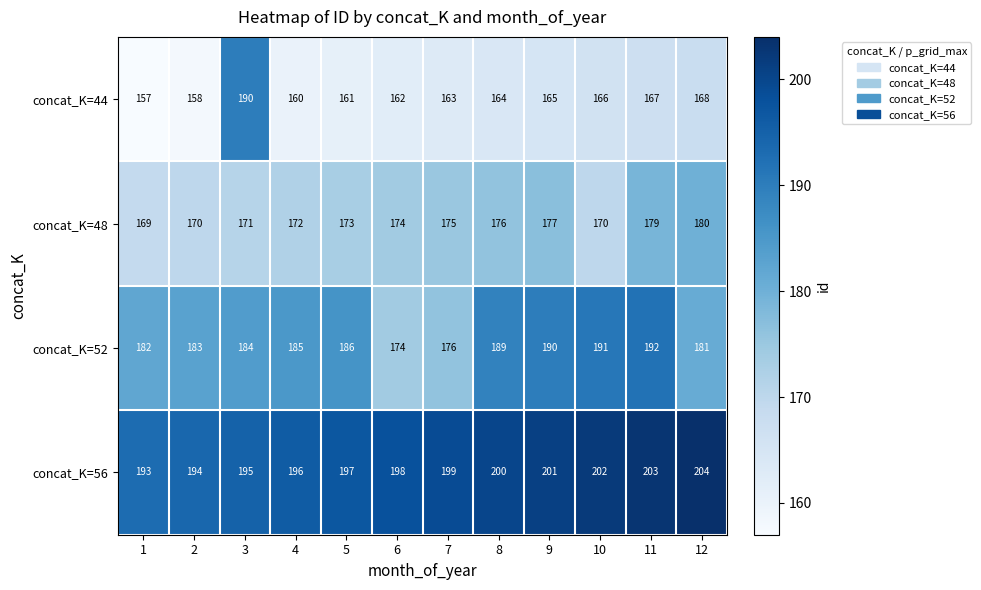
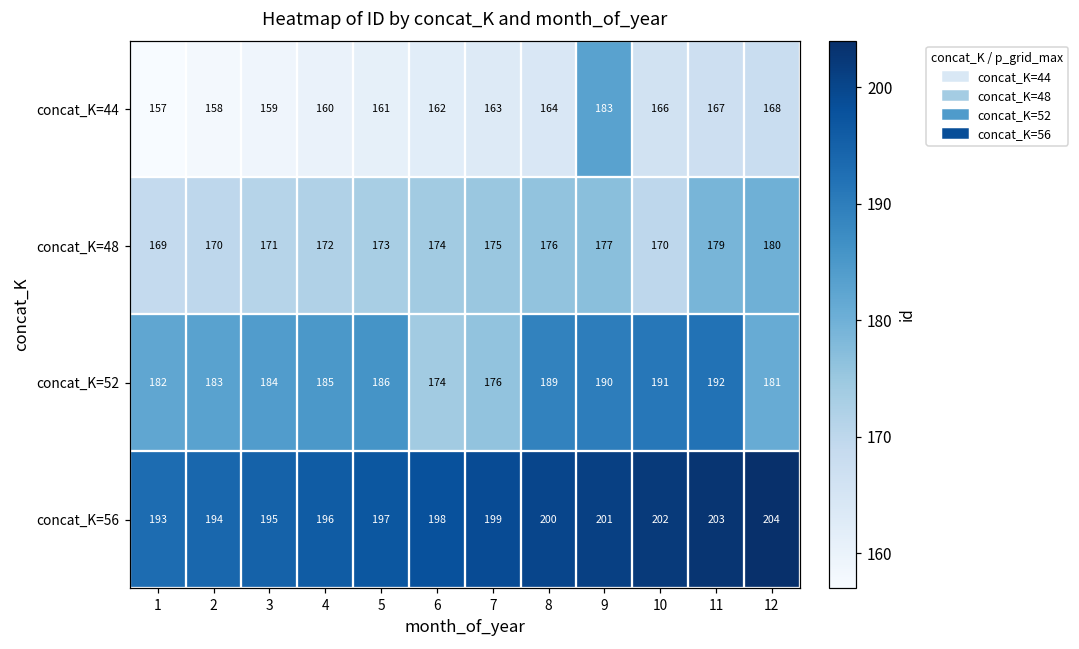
  {
    "concat_K=44": {
      "1": 157,
      "2": 158,
-     "3": 190,
+     "3": 159,
      "4": 160,
      "5": 161,
      "6": 162,
      "7": 163,
      "8": 164,
-     "9": 165,
+     "9": 183,
      "10": 166,
      "11": 167,
      "12": 168
    },
    "concat_K=48": {
      "1": 169,
      "2": 170,
      "3": 171,
      "4": 172,
      "5": 173,
      "6": 174,
      "7": 175,
      "8": 176,
      "9": 177,
      "10": 170,
      "11": 179,
      "12": 180
    },
    "concat_K=52": {
      "1": 182,
      "2": 183,
      "3": 184,
      "4": 185,
      "5": 186,
      "6": 174,
      "7": 176,
      "8": 189,
      "9": 190,
      "10": 191,
      "11": 192,
      "12": 181
    },
    "concat_K=56": {
      "1": 193,
      "2": 194,
      "3": 195,
      "4": 196,
      "5": 197,
      "6": 198,
      "7": 199,
      "8": 200,
      "9": 201,
      "10": 202,
      "11": 203,
      "12": 204
    }
  }
